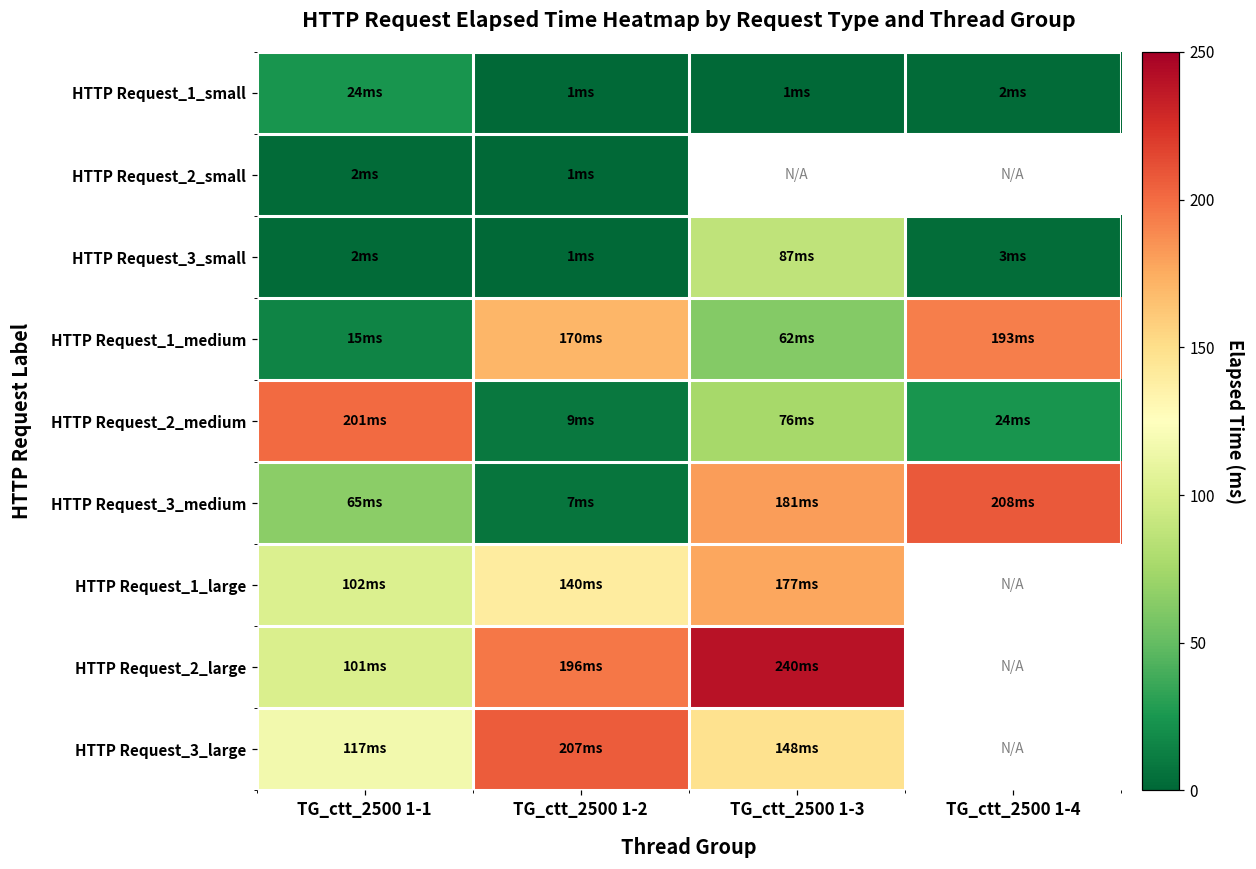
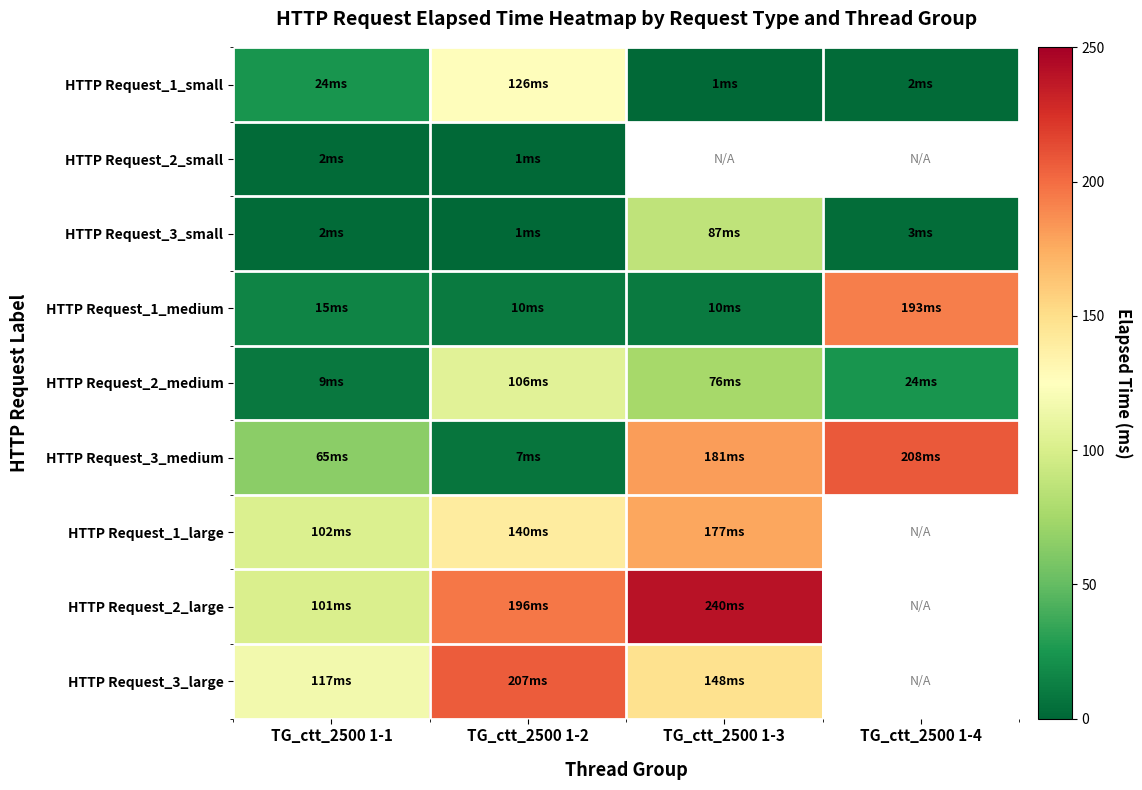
  {
    "HTTP Request_1_small": {
      "TG_ctt_2500 1-1": 24,
-     "TG_ctt_2500 1-2": 1,
+     "TG_ctt_2500 1-2": 126,
      "TG_ctt_2500 1-3": 1,
      "TG_ctt_2500 1-4": 2
    },
    "HTTP Request_2_small": {
      "TG_ctt_2500 1-1": 2,
      "TG_ctt_2500 1-2": 1
    },
    "HTTP Request_3_small": {
      "TG_ctt_2500 1-1": 2,
      "TG_ctt_2500 1-2": 1,
      "TG_ctt_2500 1-3": 87,
      "TG_ctt_2500 1-4": 3
    },
    "HTTP Request_1_medium": {
      "TG_ctt_2500 1-1": 15,
-     "TG_ctt_2500 1-2": 170,
-     "TG_ctt_2500 1-3": 62,
+     "TG_ctt_2500 1-2": 10,
+     "TG_ctt_2500 1-3": 10,
      "TG_ctt_2500 1-4": 193
    },
    "HTTP Request_2_medium": {
-     "TG_ctt_2500 1-1": 201,
-     "TG_ctt_2500 1-2": 9,
+     "TG_ctt_2500 1-1": 9,
+     "TG_ctt_2500 1-2": 106,
      "TG_ctt_2500 1-3": 76,
      "TG_ctt_2500 1-4": 24
    },
    "HTTP Request_3_medium": {
      "TG_ctt_2500 1-1": 65,
      "TG_ctt_2500 1-2": 7,
      "TG_ctt_2500 1-3": 181,
      "TG_ctt_2500 1-4": 208
    },
    "HTTP Request_1_large": {
      "TG_ctt_2500 1-1": 102,
      "TG_ctt_2500 1-2": 140,
      "TG_ctt_2500 1-3": 177
    },
    "HTTP Request_2_large": {
      "TG_ctt_2500 1-1": 101,
      "TG_ctt_2500 1-2": 196,
      "TG_ctt_2500 1-3": 240
    },
    "HTTP Request_3_large": {
      "TG_ctt_2500 1-1": 117,
      "TG_ctt_2500 1-2": 207,
      "TG_ctt_2500 1-3": 148
    }
  }
